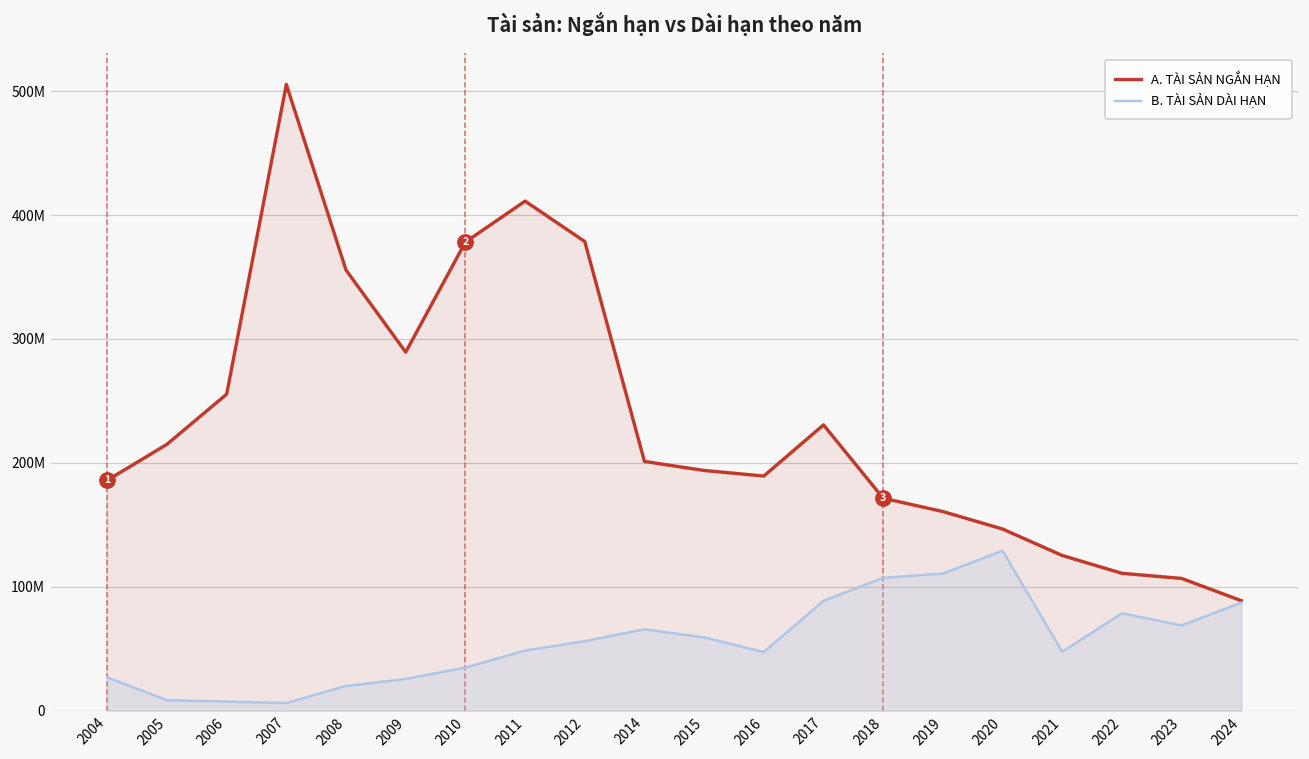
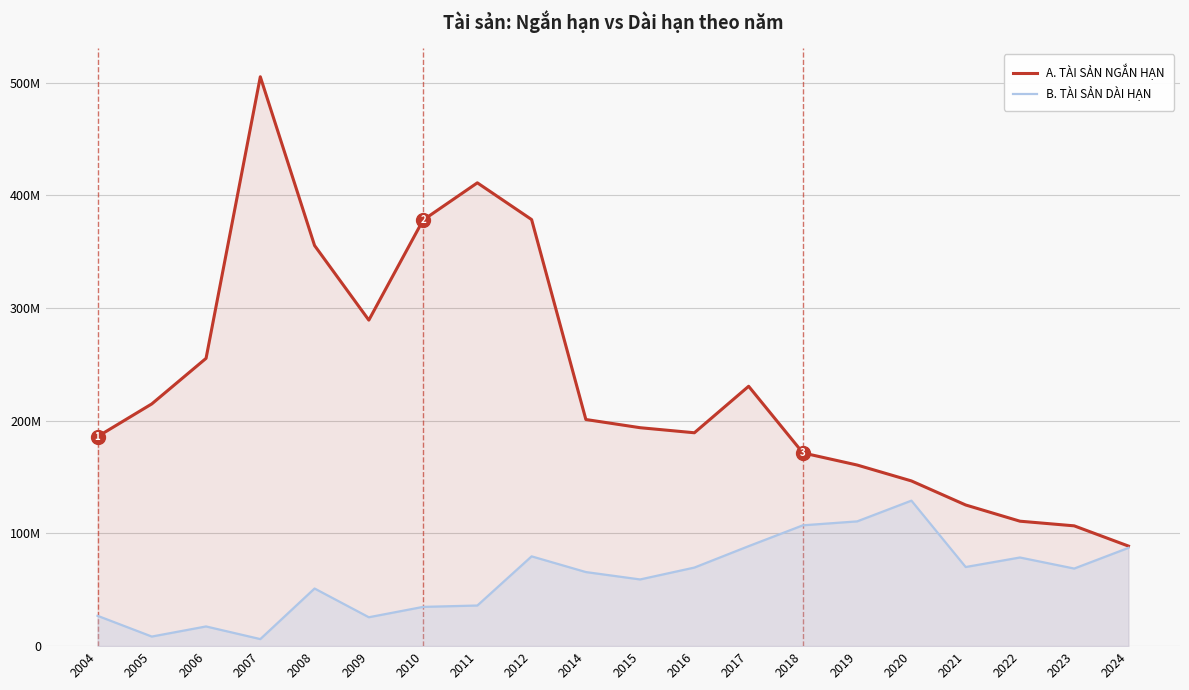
  {
    "B. TÀI SẢN DÀI HẠN": {
      "2004": 27000000,
      "2005": 9000000,
-     "2006": 7000000,
+     "2006": 17000000,
      "2007": 6000000,
-     "2008": 20000000,
+     "2008": 51000000,
      "2009": 26000000,
      "2010": 35000000,
-     "2011": 49000000,
-     "2012": 56000000,
+     "2011": 36000000,
+     "2012": 80000000,
      "2014": 66000000,
      "2015": 59000000,
-     "2016": 47000000,
+     "2016": 70000000,
      "2017": 89000000,
      "2018": 107000000,
      "2019": 111000000,
      "2020": 129000000,
-     "2021": 48000000,
+     "2021": 70000000,
      "2022": 79000000,
      "2023": 69000000
    }
  }
